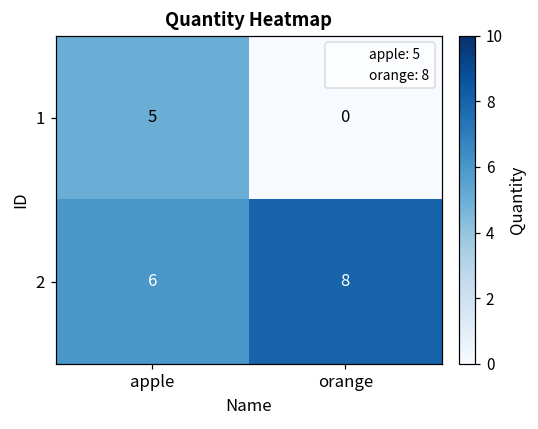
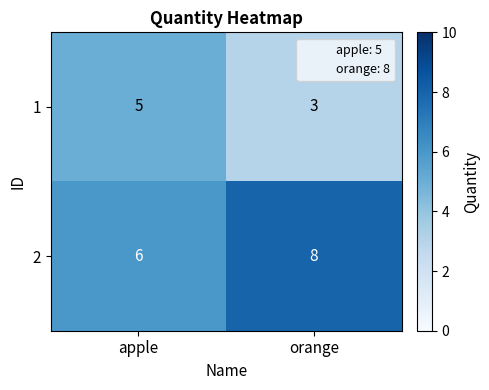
  {
    "1": {
      "apple": 5,
-     "orange": 0
+     "orange": 3
    },
    "2": {
      "apple": 6,
      "orange": 8
    }
  }
